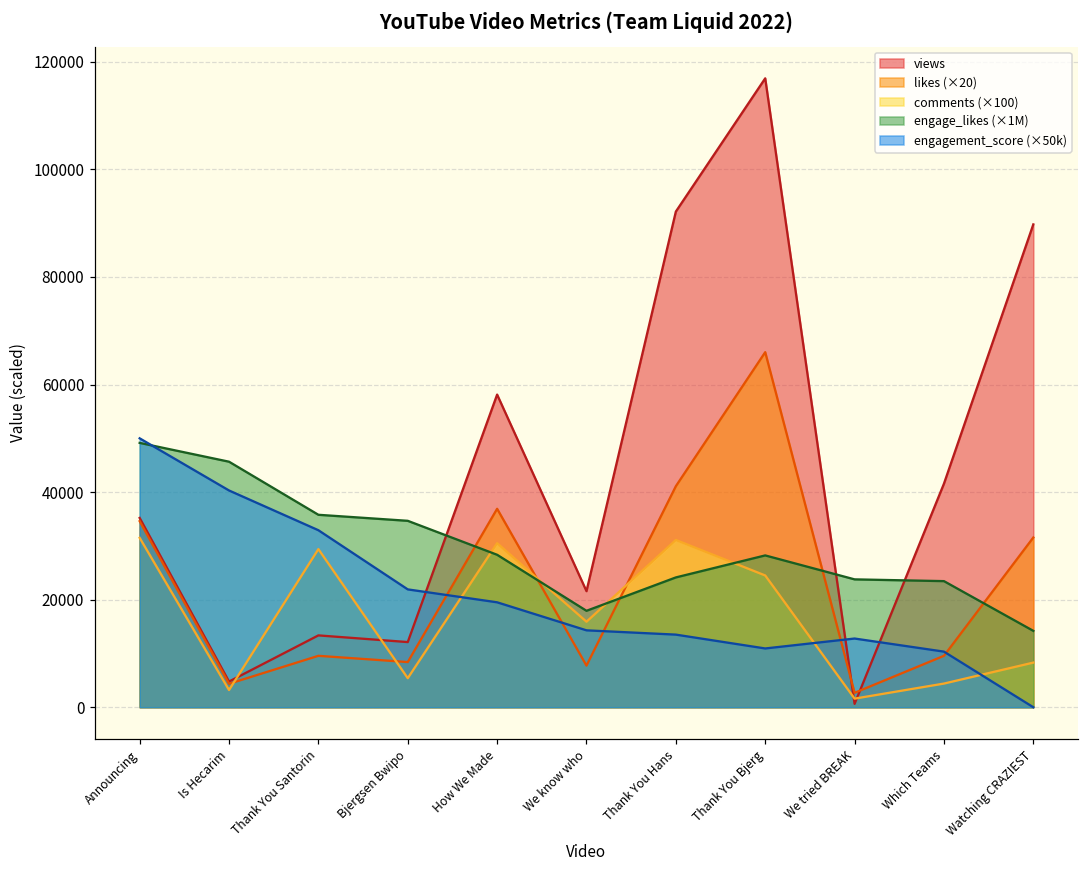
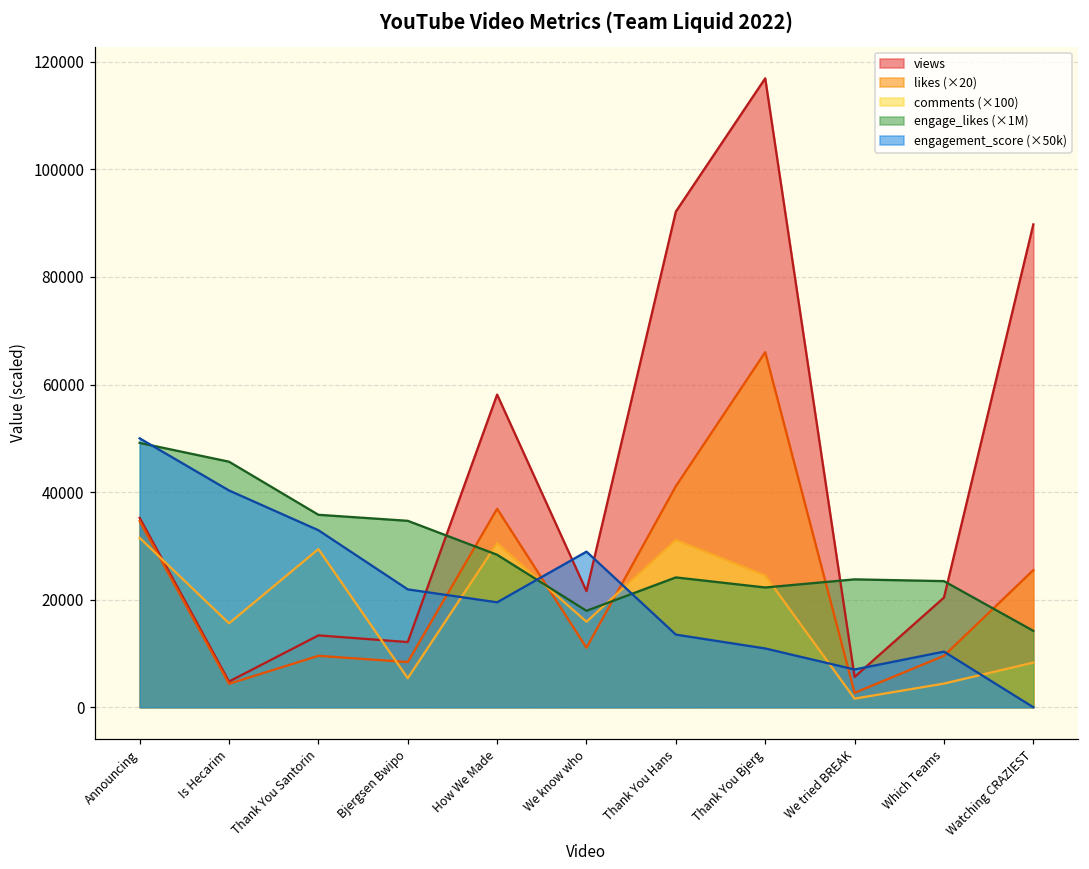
  {
    "views": {
      "Announcing": 35000,
      "Thank You Santorin": 13000,
      "Bjergsen Bwipo": 12000,
      "How We Made": 58000,
      "We know who": 22000,
      "Thank You Hans": 92000,
      "Thank You Bjerg": 117000,
-     "We tried BREAK": 1000,
-     "Which Teams": 42000,
+     "We tried BREAK": 6000,
+     "Which Teams": 20000,
      "Watching CRAZIEST": 90000
    },
    "likes (×20)": {
      "Announcing": 35000,
      "Thank You Santorin": 10000,
      "Bjergsen Bwipo": 8000,
      "How We Made": 37000,
-     "We know who": 8000,
+     "We know who": 11000,
      "Thank You Hans": 41000,
      "Thank You Bjerg": 66000,
      "We tried BREAK": 3000,
      "Which Teams": 10000,
-     "Watching CRAZIEST": 32000
+     "Watching CRAZIEST": 26000
    },
    "comments (×100)": {
      "Announcing": 32000,
-     "Is Hecarim": 3000,
+     "Is Hecarim": 16000,
      "Thank You Santorin": 29000,
      "Bjergsen Bwipo": 5000,
      "How We Made": 31000,
      "We know who": 16000,
      "Thank You Hans": 31000,
      "Thank You Bjerg": 25000,
      "We tried BREAK": 2000,
      "Which Teams": 4000,
      "Watching CRAZIEST": 8000
    },
    "engage_likes (×1M)": {
      "Announcing": 49000,
      "Is Hecarim": 46000,
      "Thank You Santorin": 36000,
      "Bjergsen Bwipo": 35000,
      "How We Made": 28000,
      "We know who": 18000,
      "Thank You Hans": 24000,
-     "Thank You Bjerg": 28000,
+     "Thank You Bjerg": 22000,
      "We tried BREAK": 24000,
      "Which Teams": 23000,
      "Watching CRAZIEST": 14000
    },
    "engagement_score (×50k)": {
      "Announcing": 50000,
      "Is Hecarim": 40000,
      "Thank You Santorin": 33000,
      "Bjergsen Bwipo": 22000,
      "How We Made": 20000,
-     "We know who": 14000,
+     "We know who": 29000,
      "Thank You Hans": 14000,
      "Thank You Bjerg": 11000,
-     "We tried BREAK": 13000,
+     "We tried BREAK": 7000,
      "Which Teams": 10000,
      "Watching CRAZIEST": 0
    }
  }
